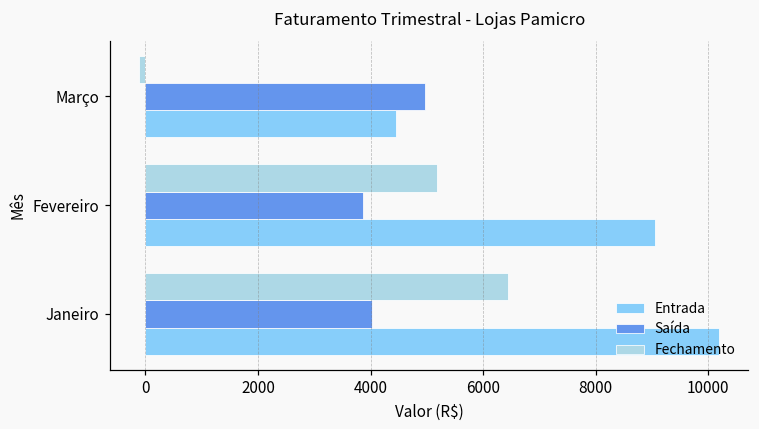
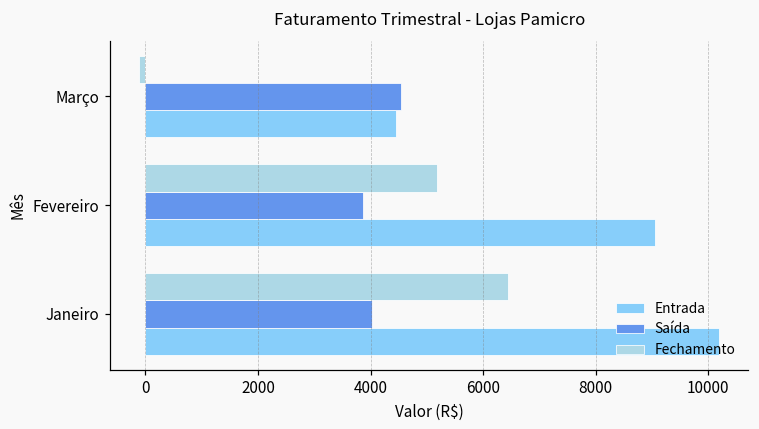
  {
    "Saída": {
-     "Março": 5000,
+     "Março": 4600,
      "Fevereiro": 3900,
      "Janeiro": 4000
    }
  }
